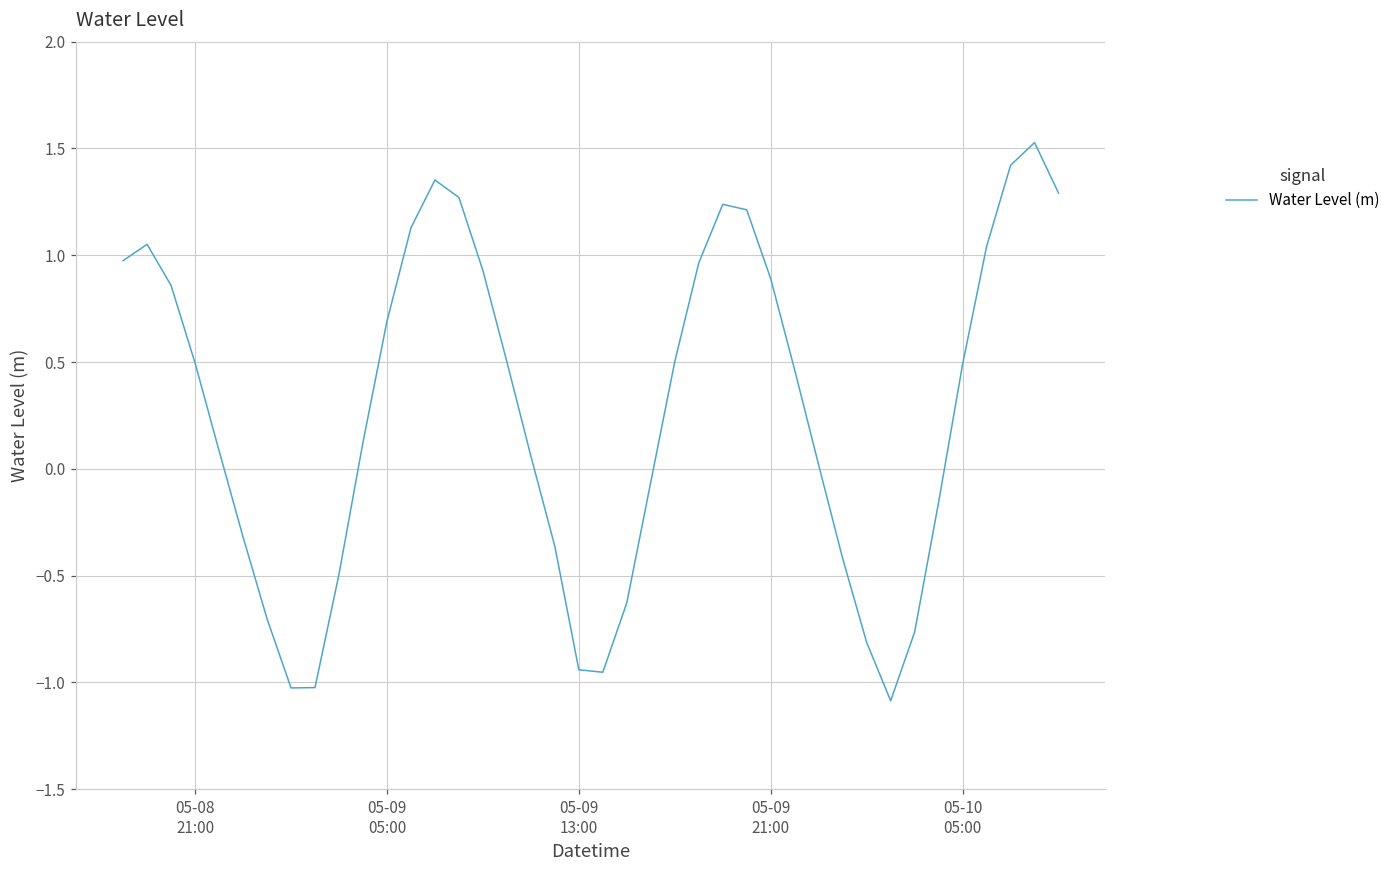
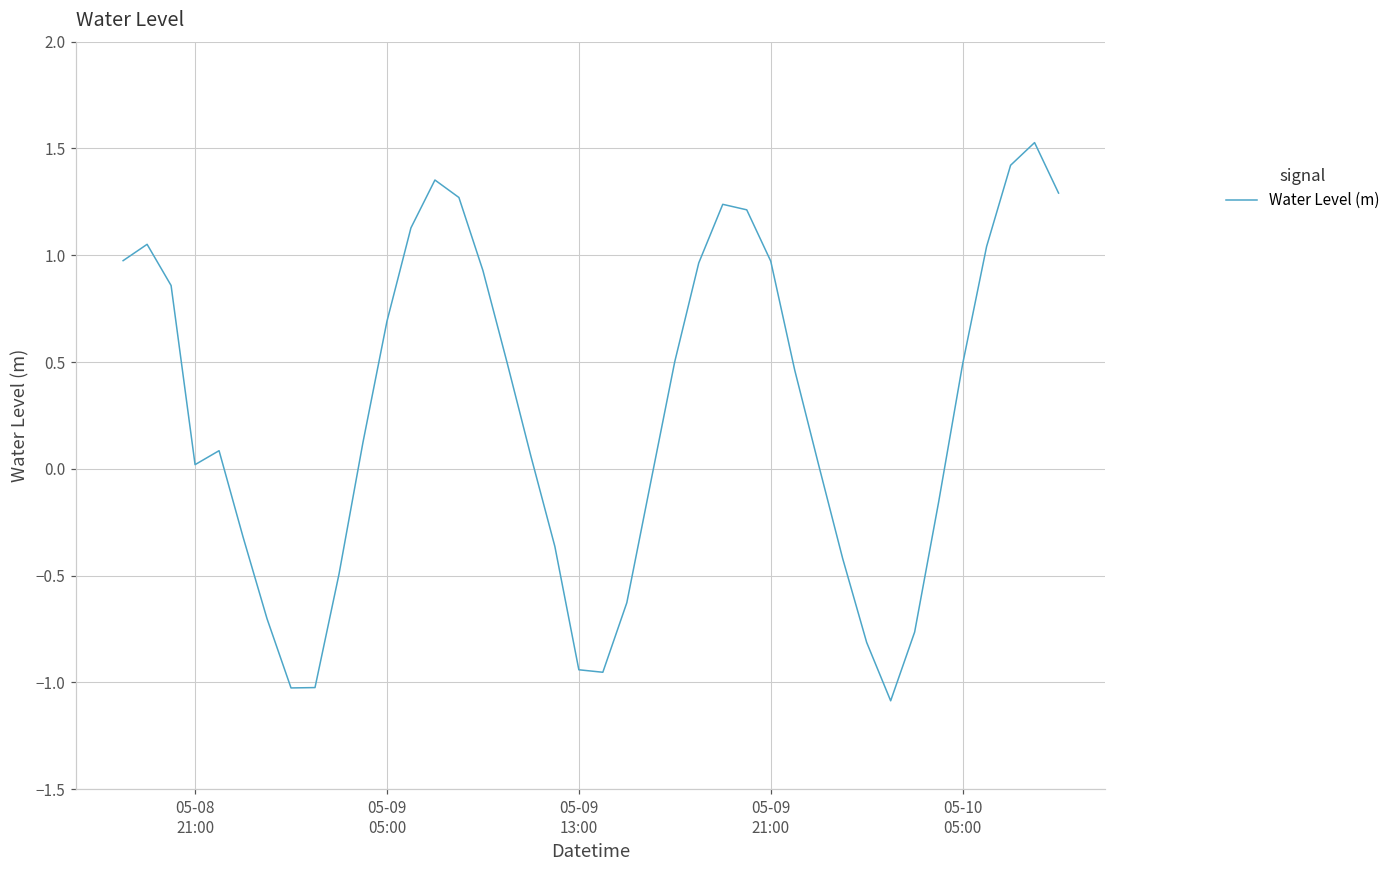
  {
-   "05-08 21:00": 0.50,
+   "05-08 21:00": 0.02,
    "05-09 05:00": 0.69,
    "05-09 13:00": -0.94,
-   "05-09 21:00": 0.89,
+   "05-09 21:00": 0.97,
    "05-10 05:00": 0.49
  }
